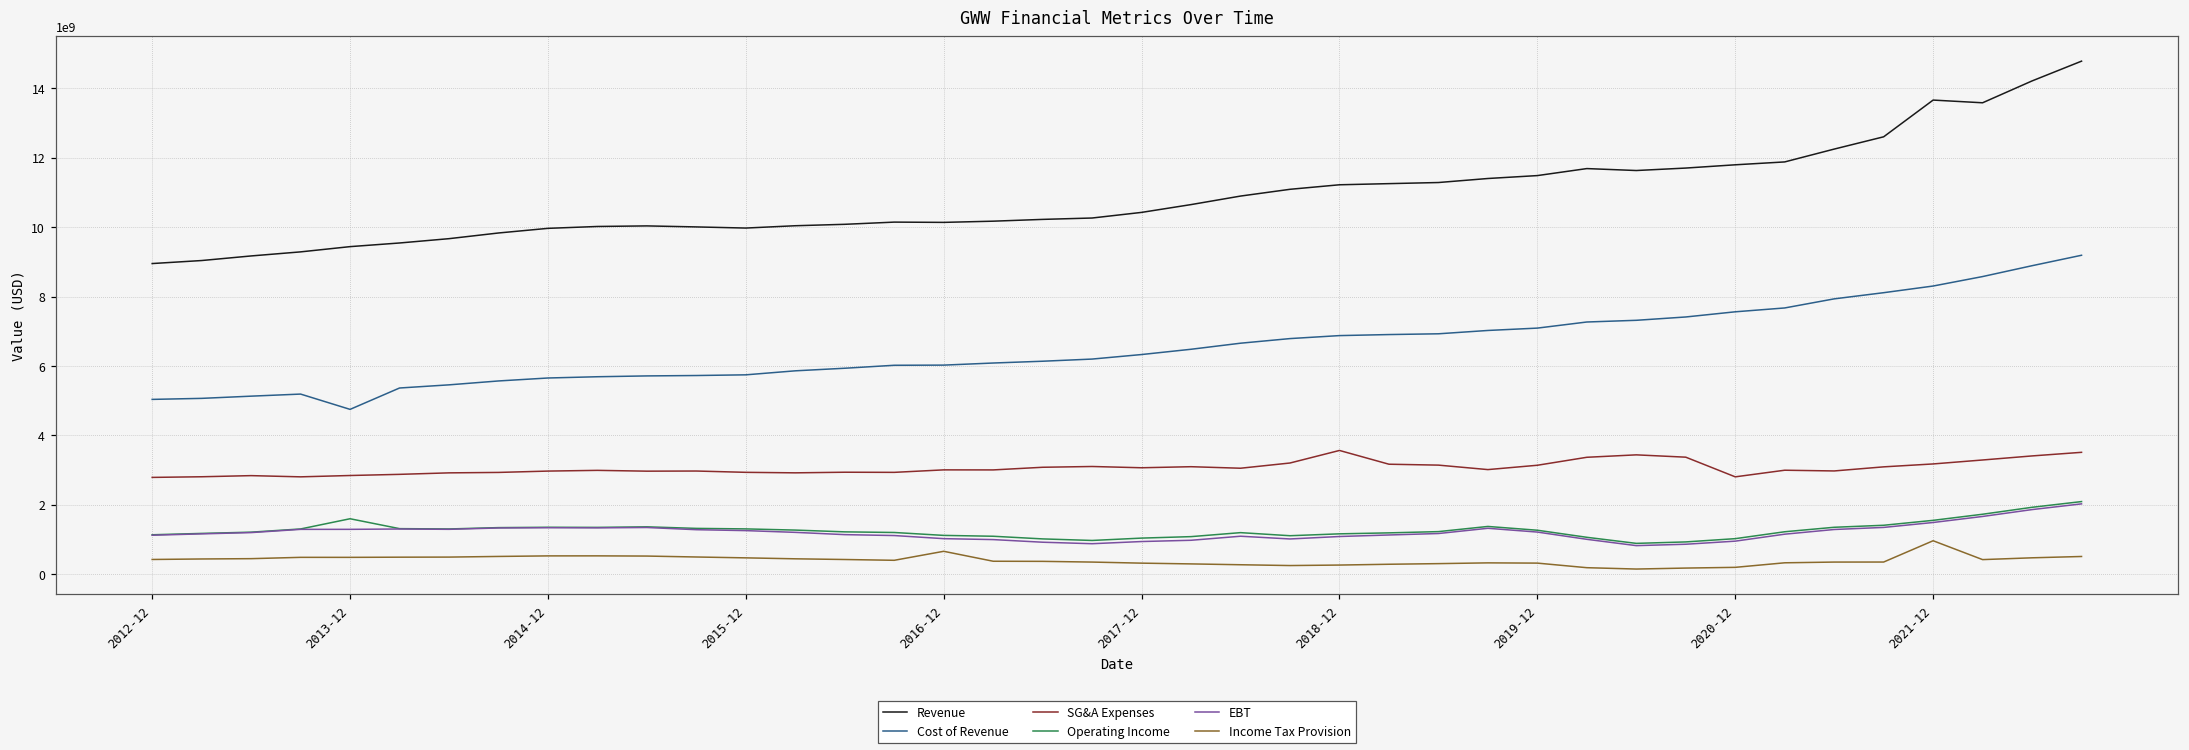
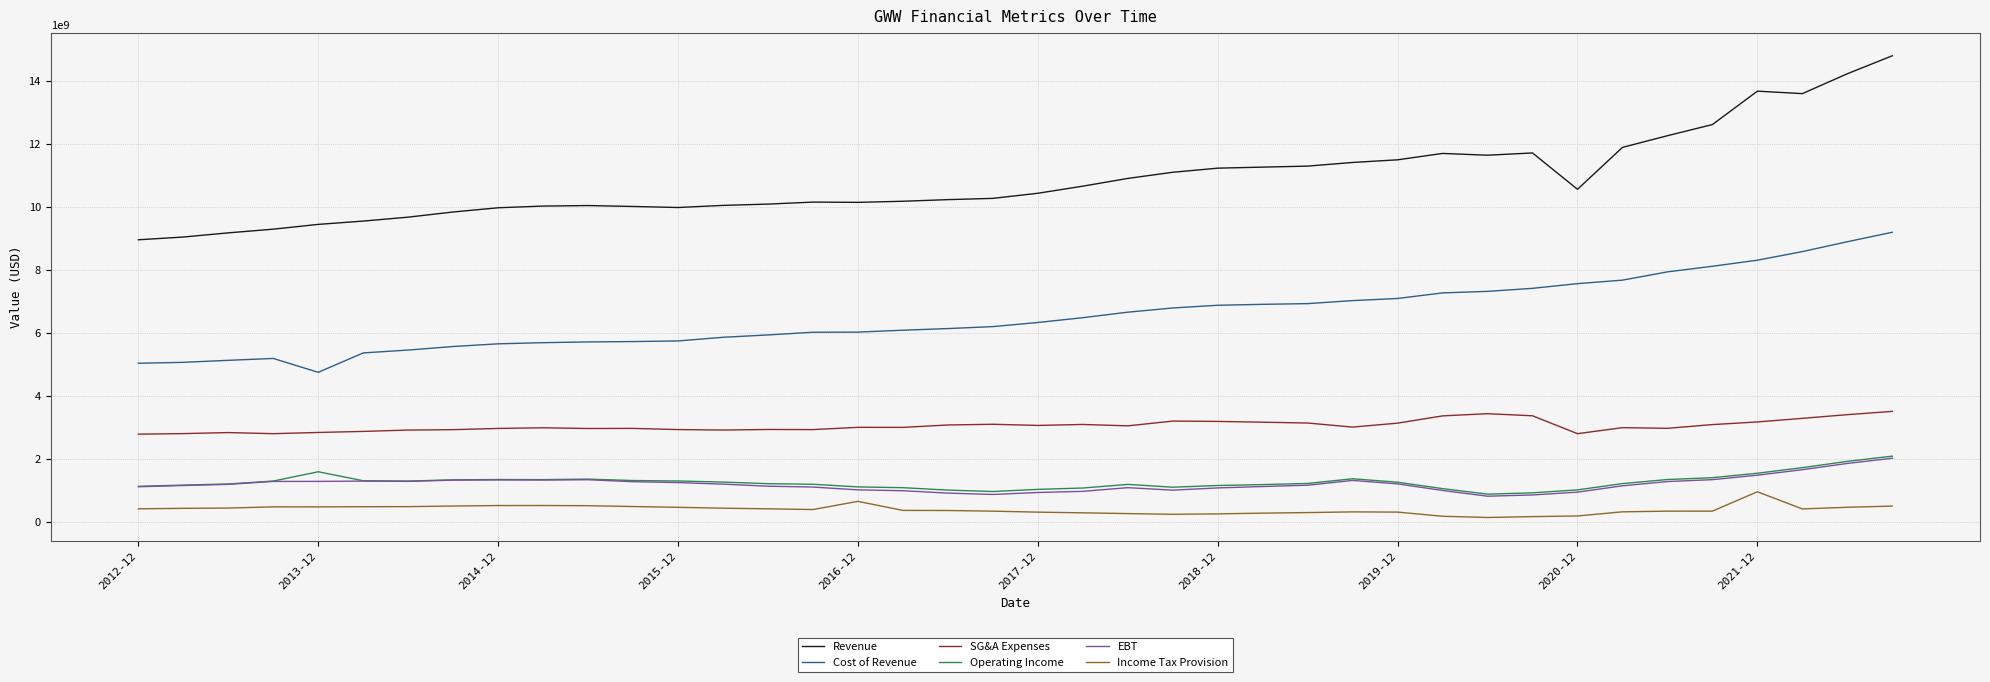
  {
    "Revenue": {
      "2012-12": 9000000000,
      "2013-12": 9400000000,
      "2014-12": 10000000000,
      "2015-12": 10000000000,
      "2016-12": 10100000000,
      "2017-12": 10400000000,
      "2018-12": 11200000000,
      "2019-12": 11500000000,
-     "2020-12": 11800000000,
+     "2020-12": 10600000000,
      "2021-12": 13700000000
    },
    "Cost of Revenue": {
      "2012-12": 5000000000,
      "2013-12": 4700000000,
      "2014-12": 5700000000,
      "2015-12": 5700000000,
      "2016-12": 6000000000,
      "2017-12": 6300000000,
      "2018-12": 6900000000,
      "2019-12": 7100000000,
      "2020-12": 7600000000,
      "2021-12": 8300000000
    },
    "SG&A Expenses": {
      "2012-12": 2800000000,
      "2013-12": 2800000000,
      "2014-12": 3000000000,
      "2015-12": 2900000000,
      "2016-12": 3000000000,
      "2017-12": 3100000000,
-     "2018-12": 3600000000,
+     "2018-12": 3200000000,
      "2019-12": 3100000000,
      "2020-12": 2800000000,
      "2021-12": 3200000000
    },
    "Operating Income": {
      "2013-12": 1600000000,
      "2016-12": 1100000000,
      "2017-12": 1000000000
    },
    "EBT": {
      "2013-12": 1300000000,
      "2016-12": 1000000000,
      "2017-12": 900000000
    },
    "Income Tax Provision": {
      "2012-12": 400000000,
      "2013-12": 500000000,
      "2014-12": 500000000,
      "2015-12": 500000000,
      "2016-12": 700000000,
      "2017-12": 300000000,
      "2018-12": 300000000,
      "2019-12": 300000000,
      "2020-12": 200000000,
      "2021-12": 1000000000
    }
  }
